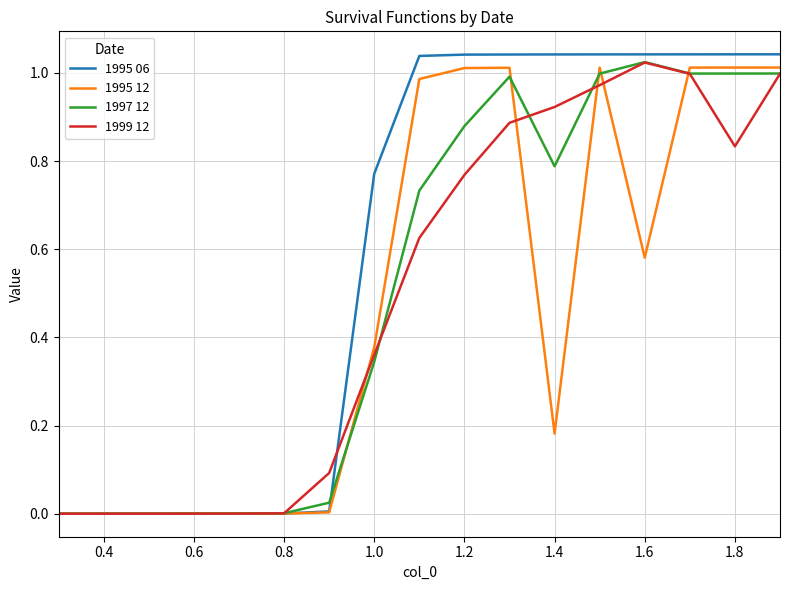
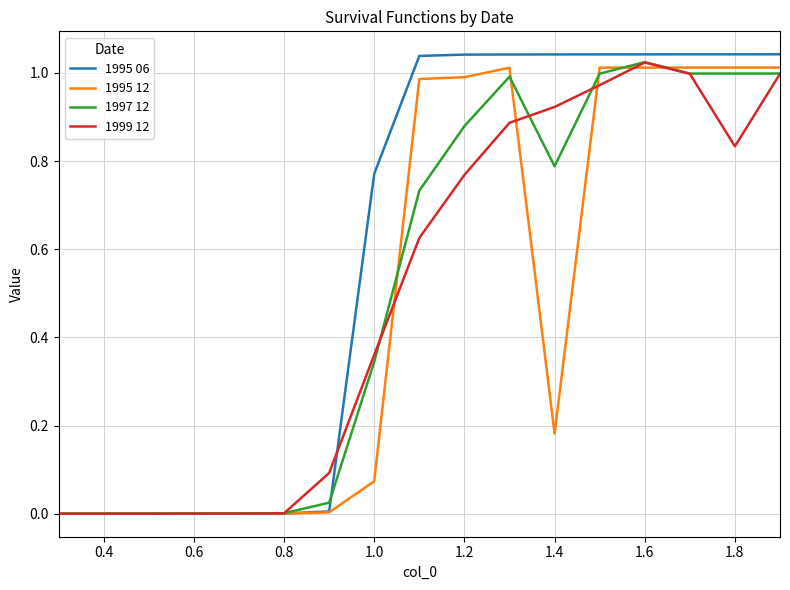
  {
    "1995 06": {
      "1.0": 0.77,
      "1.2": 1.04,
      "1.4": 1.04,
      "1.6": 1.04,
      "1.8": 1.04
    },
    "1995 12": {
-     "1.0": 0.38,
-     "1.2": 1.01,
+     "1.0": 0.07,
+     "1.2": 0.99,
      "1.4": 0.18,
-     "1.6": 0.58,
+     "1.6": 1.01,
      "1.8": 1.01
    },
    "1997 12": {
      "1.0": 0.34,
      "1.2": 0.88,
      "1.4": 0.79,
      "1.8": 1.00
    },
    "1999 12": {
      "1.0": 0.36,
      "1.2": 0.77,
      "1.4": 0.92,
      "1.8": 0.83
    }
  }
